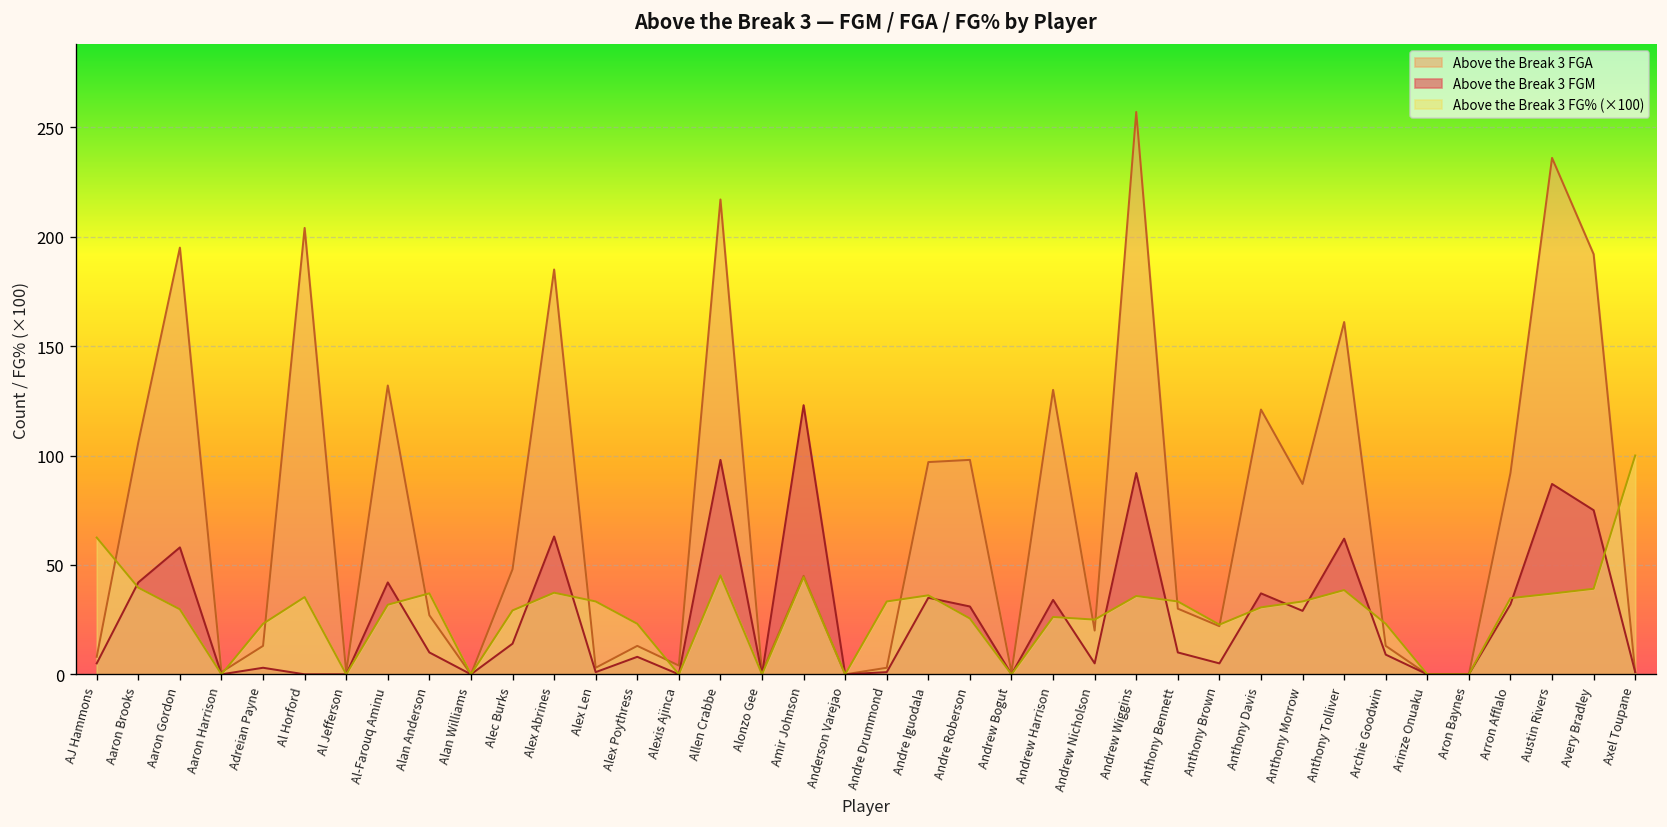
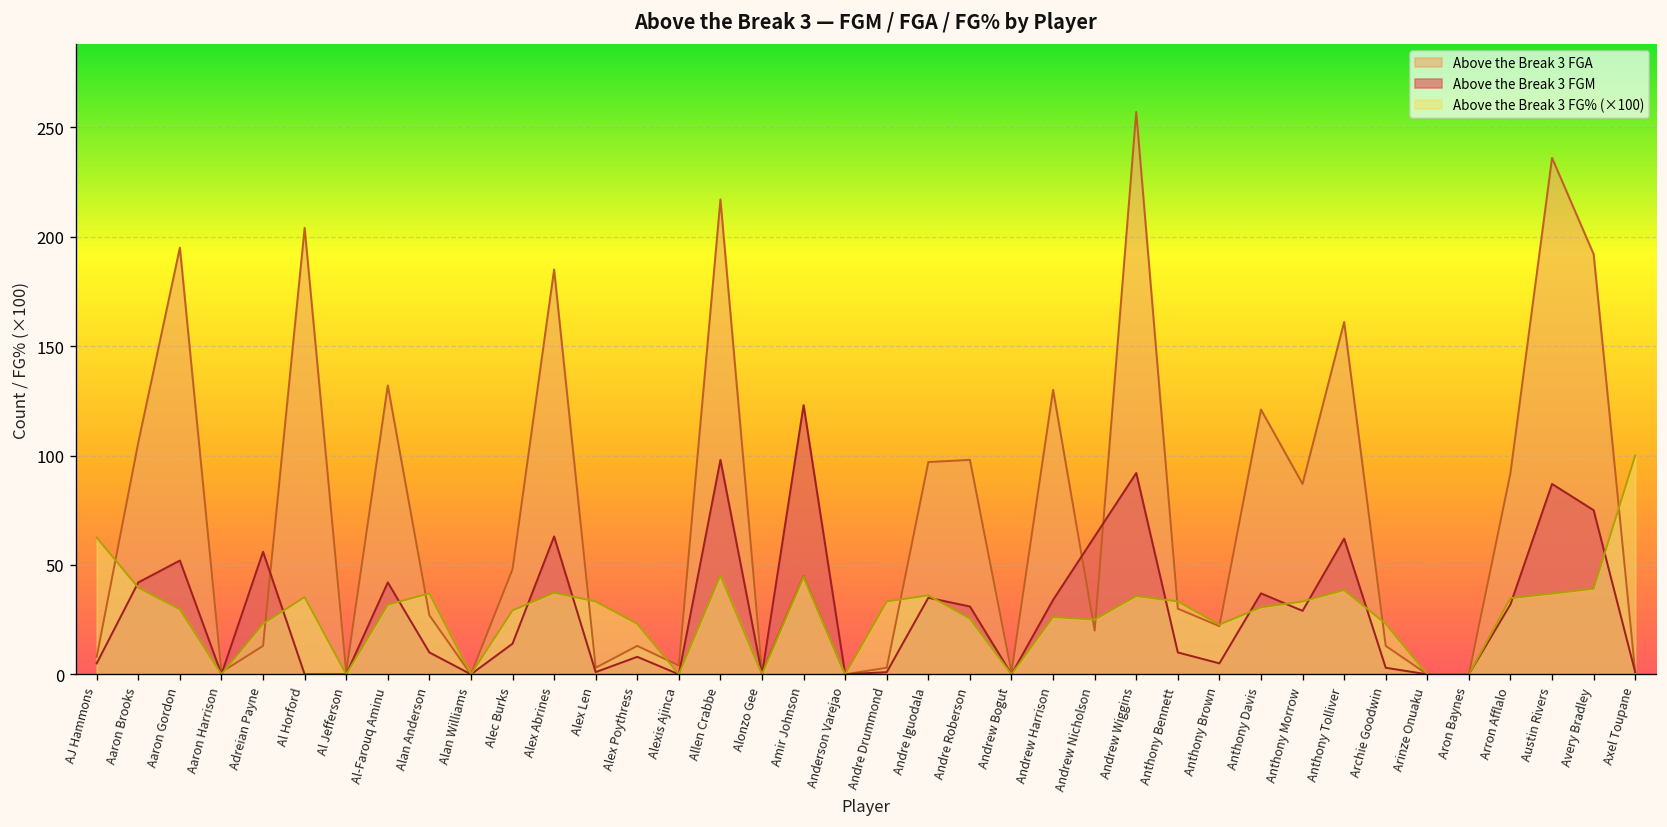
  {
    "Above the Break 3 FGM": {
      "AJ Hammons": 5,
      "Aaron Brooks": 42,
-     "Aaron Gordon": 58,
-     "Adreian Payne": 3,
+     "Aaron Gordon": 52,
+     "Adreian Payne": 56,
      "Al Horford": 0,
      "Al-Farouq Aminu": 42,
      "Alan Anderson": 10,
      "Alec Burks": 14,
      "Alex Abrines": 63,
      "Alex Len": 1,
      "Alex Poythress": 8,
      "Allen Crabbe": 98,
      "Amir Johnson": 123,
      "Andre Drummond": 1,
      "Andre Roberson": 31,
      "Andrew Harrison": 34,
-     "Andrew Nicholson": 5,
+     "Andrew Nicholson": 63,
      "Andrew Wiggins": 92,
      "Anthony Bennett": 10,
      "Anthony Brown": 5,
      "Anthony Davis": 37,
      "Anthony Morrow": 29,
      "Anthony Tolliver": 62,
-     "Archie Goodwin": 9,
+     "Archie Goodwin": 3,
      "Arron Afflalo": 32,
      "Austin Rivers": 87,
      "Avery Bradley": 75
    }
  }
